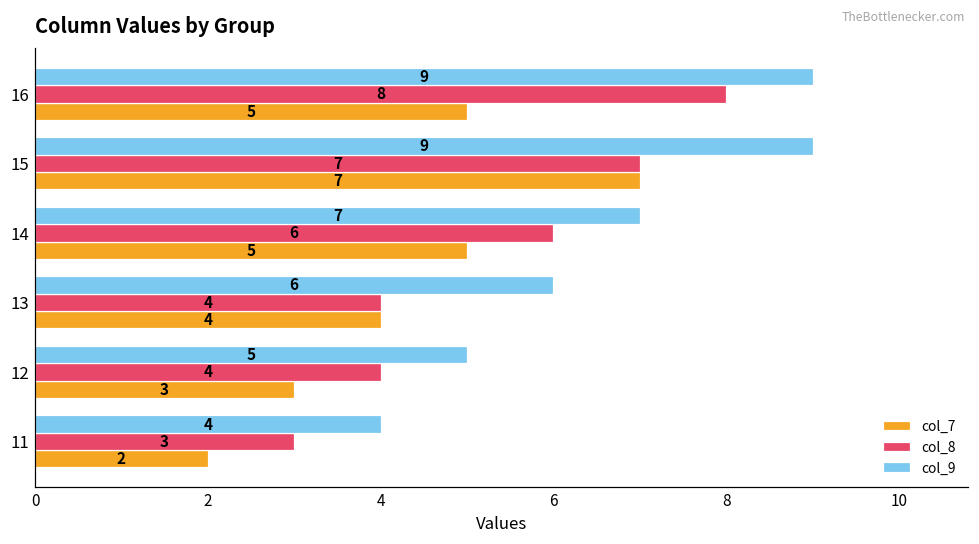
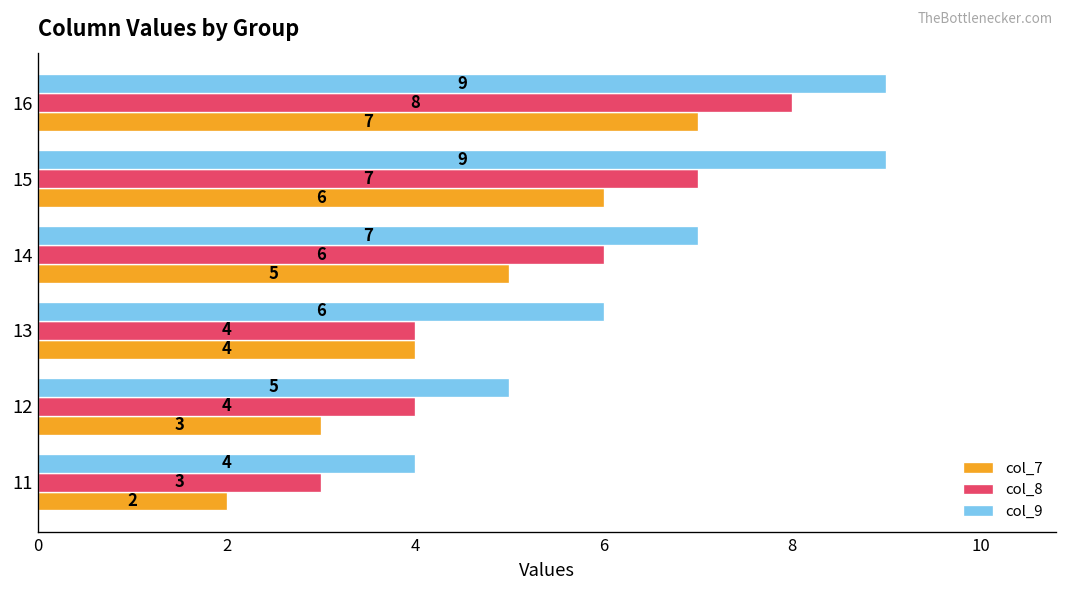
  {
    "col_7": {
-     "16": 5,
-     "15": 7,
+     "16": 7,
+     "15": 6,
      "14": 5,
      "13": 4,
      "12": 3,
      "11": 2
    },
    "col_8": {
      "16": 8,
      "15": 7,
      "14": 6,
      "13": 4,
      "12": 4,
      "11": 3
    },
    "col_9": {
      "16": 9,
      "15": 9,
      "14": 7,
      "13": 6,
      "12": 5,
      "11": 4
    }
  }
